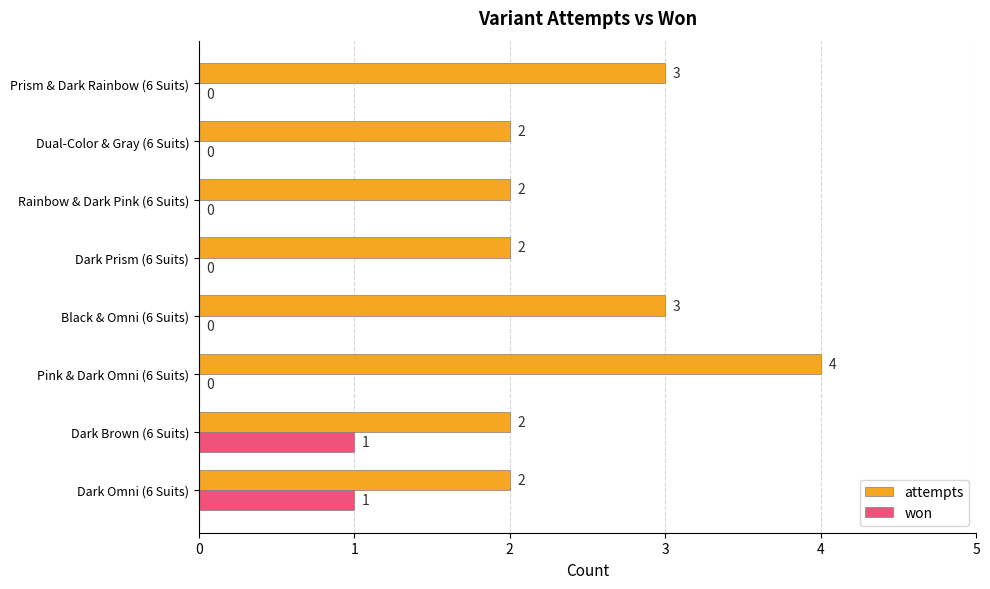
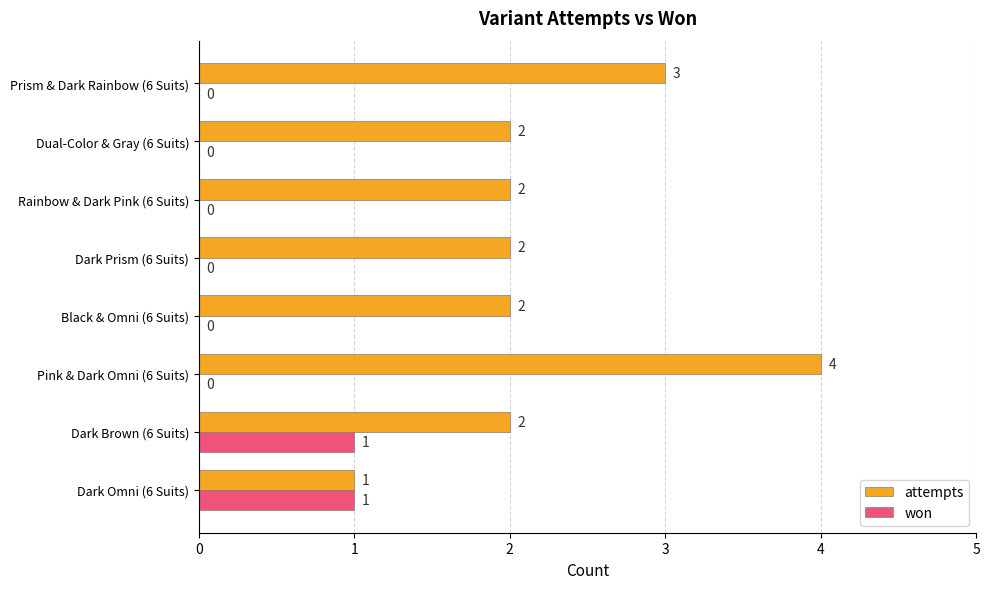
  {
    "attempts": {
      "Prism & Dark Rainbow (6 Suits)": 3,
      "Dual-Color & Gray (6 Suits)": 2,
      "Rainbow & Dark Pink (6 Suits)": 2,
      "Dark Prism (6 Suits)": 2,
-     "Black & Omni (6 Suits)": 3,
+     "Black & Omni (6 Suits)": 2,
      "Pink & Dark Omni (6 Suits)": 4,
      "Dark Brown (6 Suits)": 2,
-     "Dark Omni (6 Suits)": 2
+     "Dark Omni (6 Suits)": 1
    },
    "won": {
      "Prism & Dark Rainbow (6 Suits)": 0,
      "Dual-Color & Gray (6 Suits)": 0,
      "Rainbow & Dark Pink (6 Suits)": 0,
      "Dark Prism (6 Suits)": 0,
      "Black & Omni (6 Suits)": 0,
      "Pink & Dark Omni (6 Suits)": 0,
      "Dark Brown (6 Suits)": 1,
      "Dark Omni (6 Suits)": 1
    }
  }
